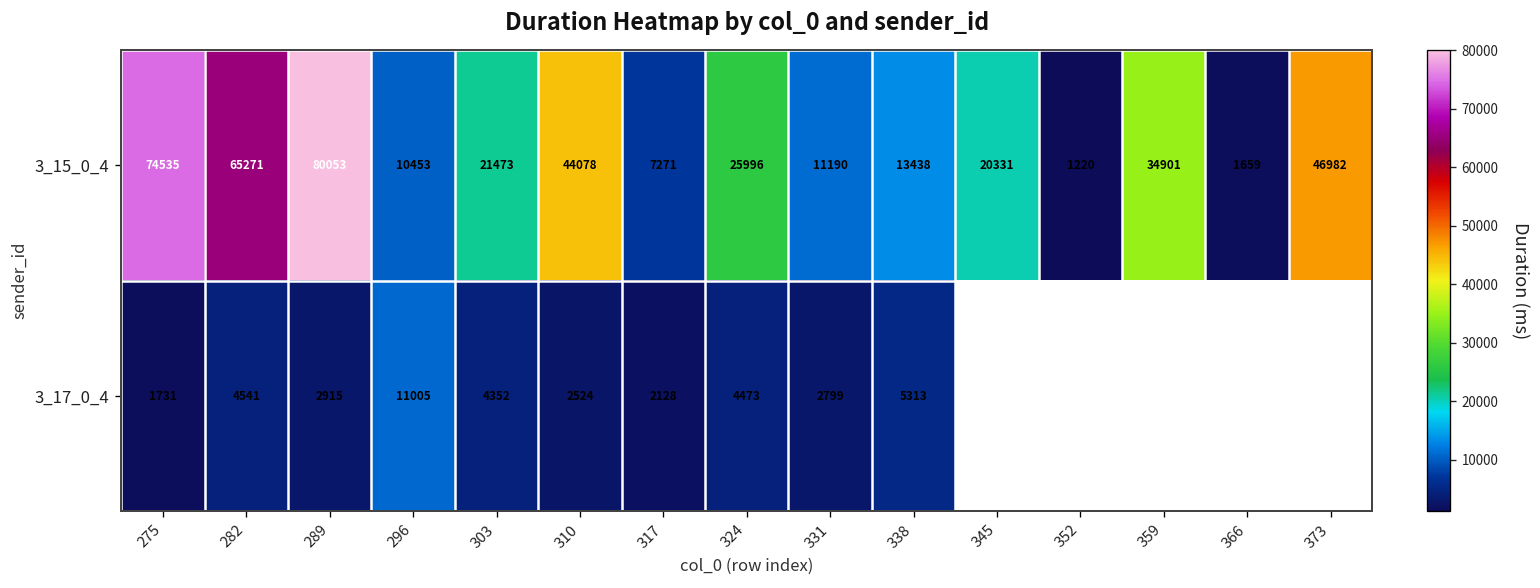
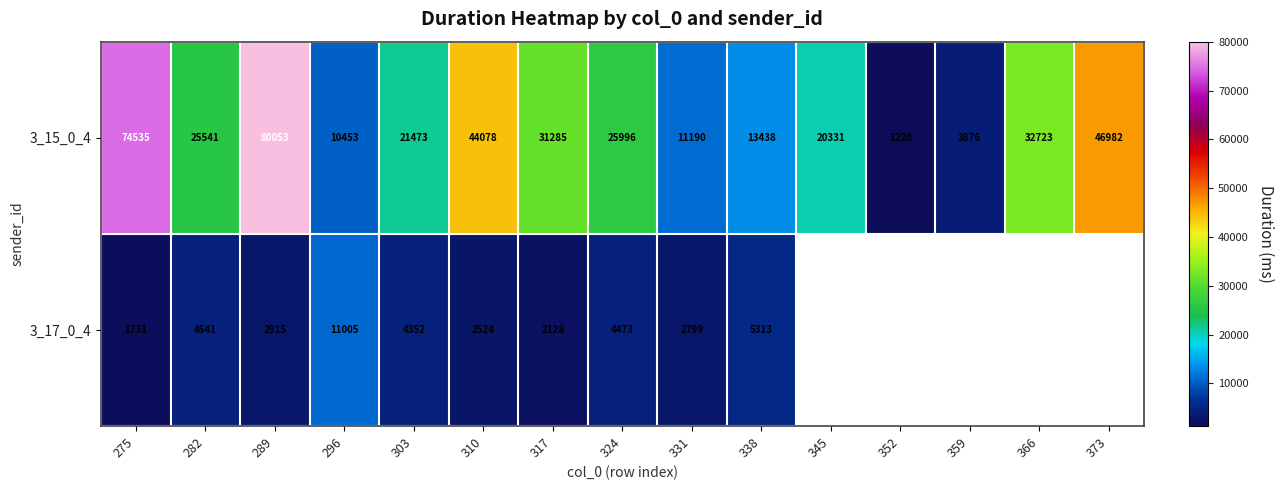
  {
    "3_15_0_4": {
      "275": 74535,
-     "282": 65271,
+     "282": 25541,
      "289": 80053,
      "296": 10453,
      "303": 21473,
      "310": 44078,
-     "317": 7271,
+     "317": 31285,
      "324": 25996,
      "331": 11190,
      "338": 13438,
      "345": 20331,
      "352": 1220,
-     "359": 34901,
-     "366": 1659,
+     "359": 3876,
+     "366": 32723,
      "373": 46982
    },
    "3_17_0_4": {
      "275": 1731,
      "282": 4541,
      "289": 2915,
      "296": 11005,
      "303": 4352,
      "310": 2524,
      "317": 2128,
      "324": 4473,
      "331": 2799,
      "338": 5313
    }
  }
